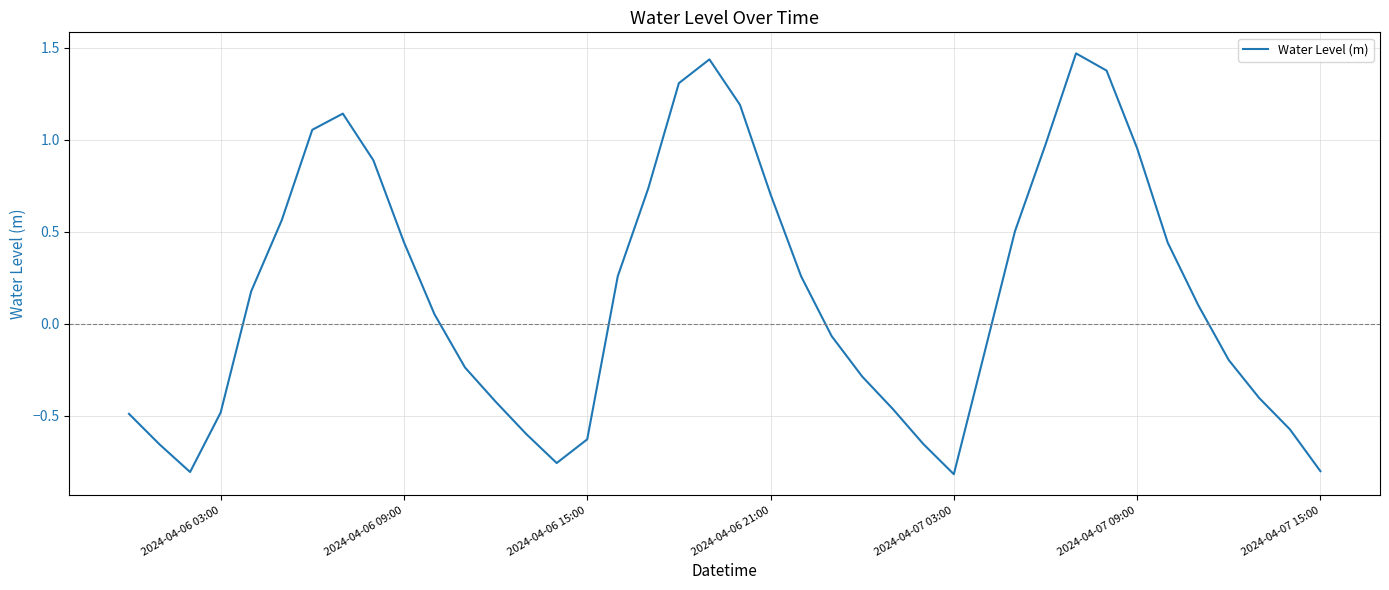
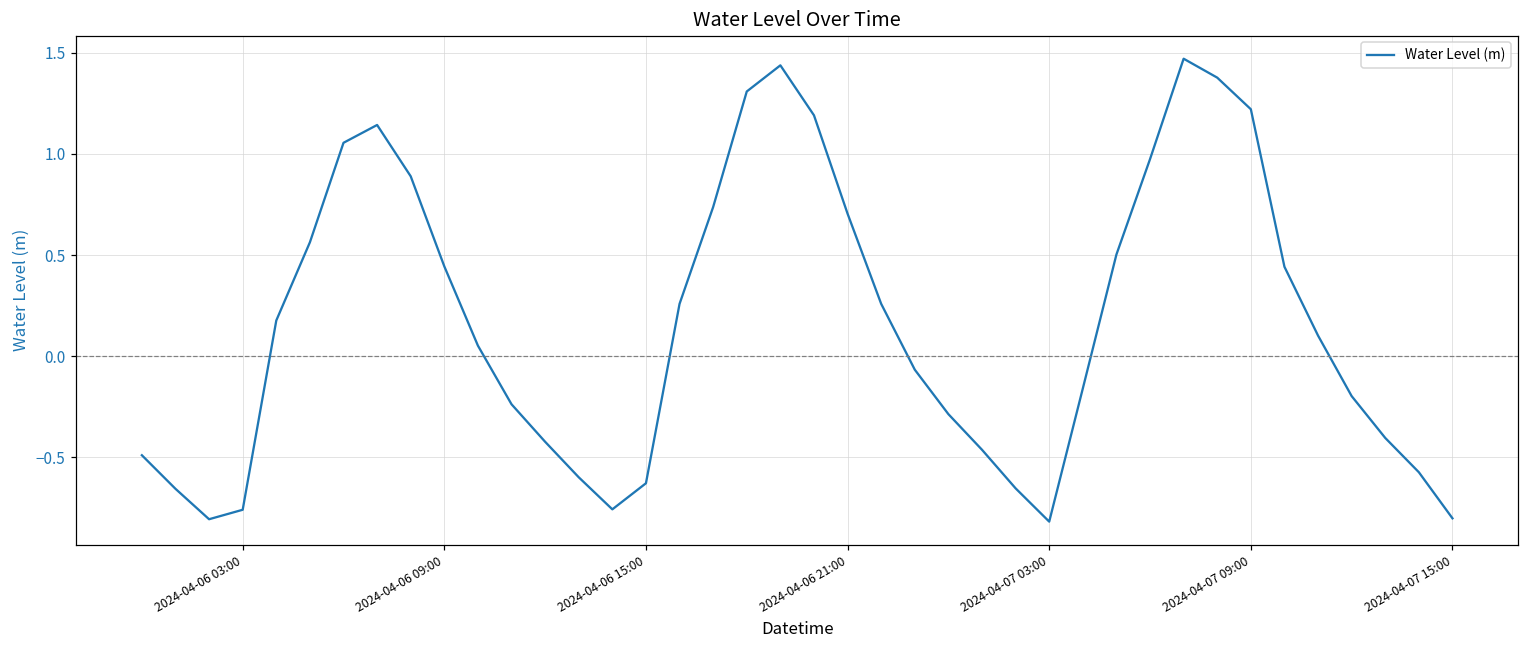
  {
-   "2024-04-06 03:00": -0.48,
+   "2024-04-06 03:00": -0.76,
    "2024-04-06 09:00": 0.44,
    "2024-04-06 15:00": -0.63,
    "2024-04-06 21:00": 0.70,
    "2024-04-07 03:00": -0.82,
-   "2024-04-07 09:00": 0.95,
+   "2024-04-07 09:00": 1.22,
    "2024-04-07 15:00": -0.80
  }
